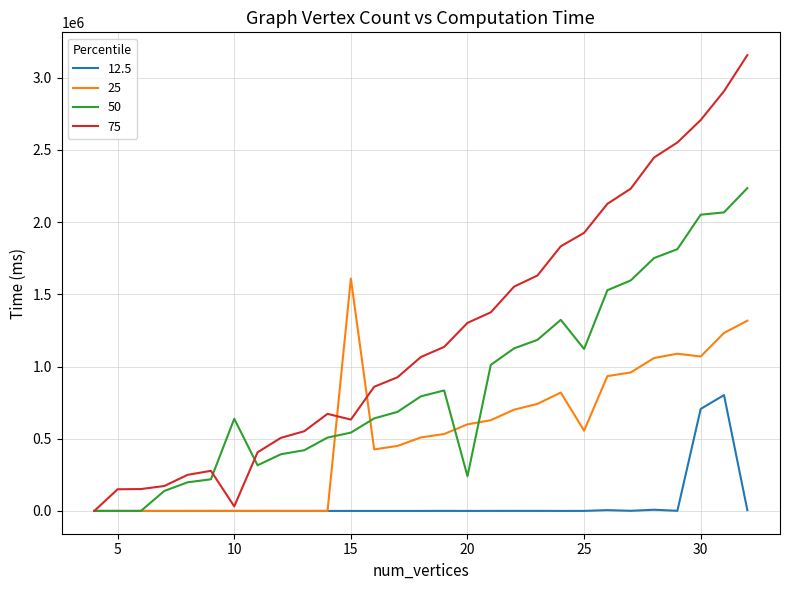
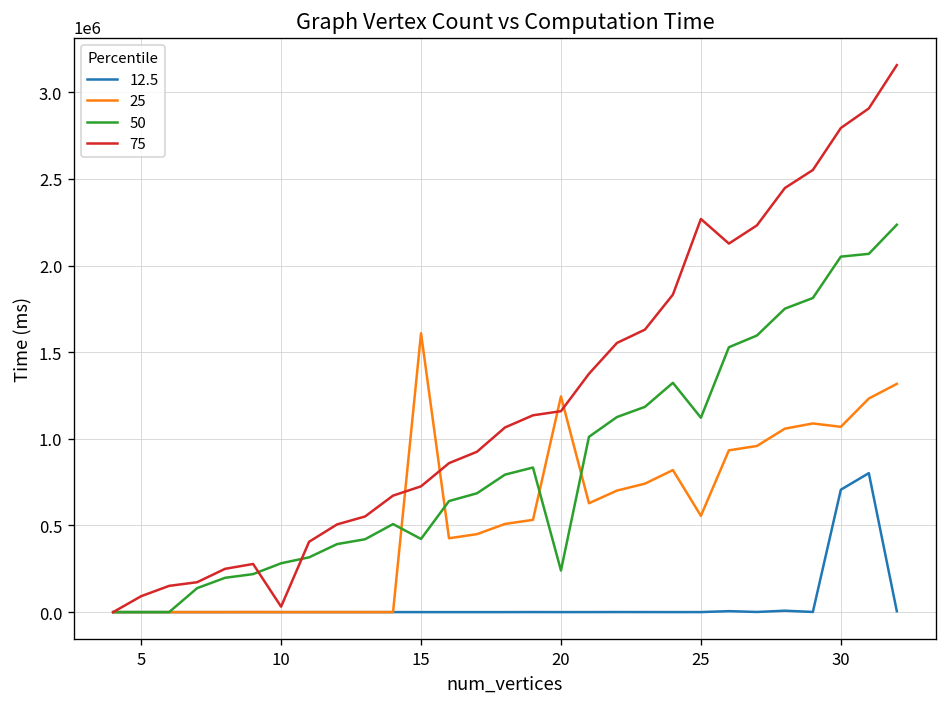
  {
    "12.5": {
      "15": 0,
      "20": 0,
      "25": 0,
      "30": 710000
    },
    "25": {
      "15": 1610000,
-     "20": 600000,
+     "20": 1240000,
      "25": 560000,
      "30": 1070000
    },
    "50": {
-     "10": 640000,
-     "15": 540000,
+     "10": 280000,
+     "15": 420000,
      "20": 240000,
      "25": 1120000,
      "30": 2050000
    },
    "75": {
-     "5": 150000,
+     "5": 90000,
      "10": 30000,
-     "15": 630000,
-     "20": 1300000,
-     "25": 1930000,
-     "30": 2710000
+     "15": 730000,
+     "20": 1160000,
+     "25": 2270000,
+     "30": 2790000
    }
  }
